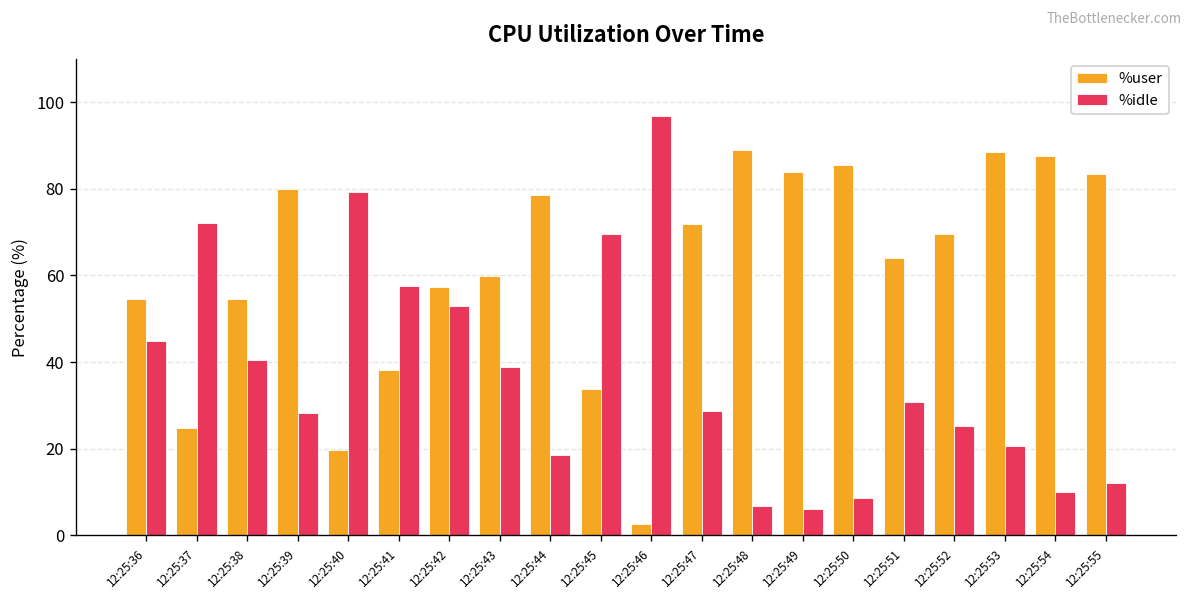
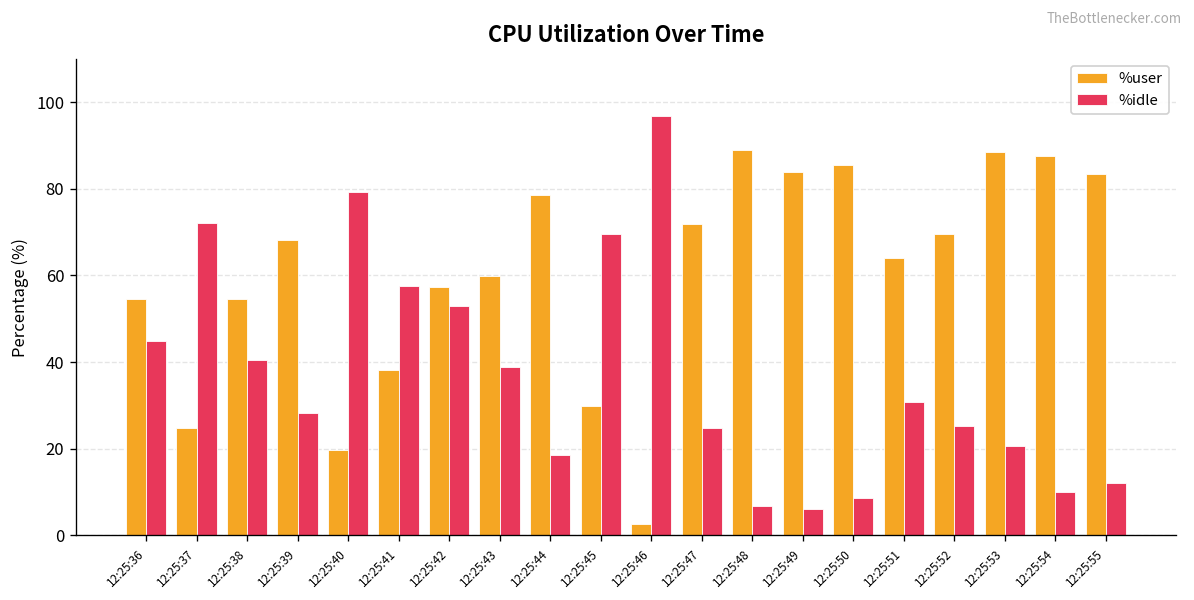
  {
    "%user": {
      "12:25:36": 54,
      "12:25:37": 25,
      "12:25:38": 55,
-     "12:25:39": 80,
+     "12:25:39": 68,
      "12:25:40": 20,
      "12:25:41": 38,
      "12:25:42": 57,
      "12:25:43": 60,
      "12:25:44": 78,
-     "12:25:45": 34,
+     "12:25:45": 30,
      "12:25:46": 3,
      "12:25:47": 72,
      "12:25:48": 89,
      "12:25:49": 84,
      "12:25:50": 85,
      "12:25:51": 64,
      "12:25:52": 70,
      "12:25:53": 88,
      "12:25:54": 88,
      "12:25:55": 83
    },
    "%idle": {
      "12:25:36": 45,
      "12:25:37": 72,
      "12:25:38": 40,
      "12:25:39": 28,
      "12:25:40": 79,
      "12:25:41": 58,
      "12:25:42": 53,
      "12:25:43": 39,
      "12:25:44": 18,
      "12:25:45": 69,
      "12:25:46": 97,
-     "12:25:47": 29,
+     "12:25:47": 25,
      "12:25:48": 7,
      "12:25:49": 6,
      "12:25:50": 9,
      "12:25:51": 31,
      "12:25:52": 25,
      "12:25:53": 21,
      "12:25:54": 10,
      "12:25:55": 12
    }
  }
